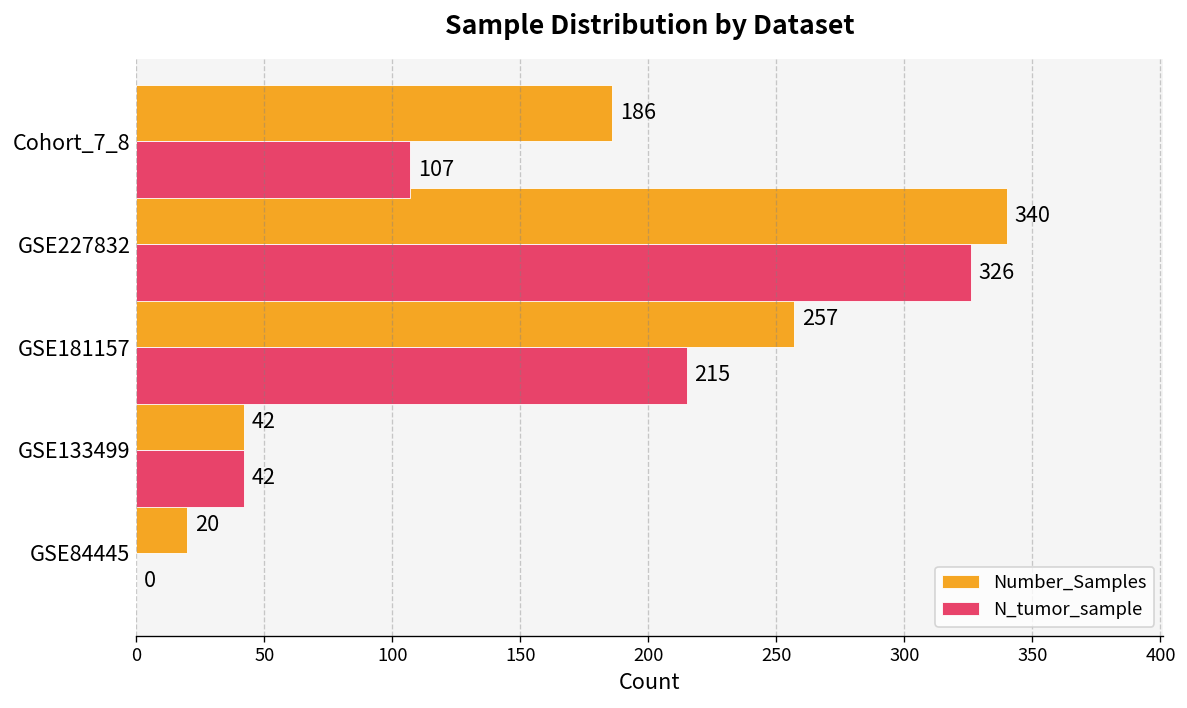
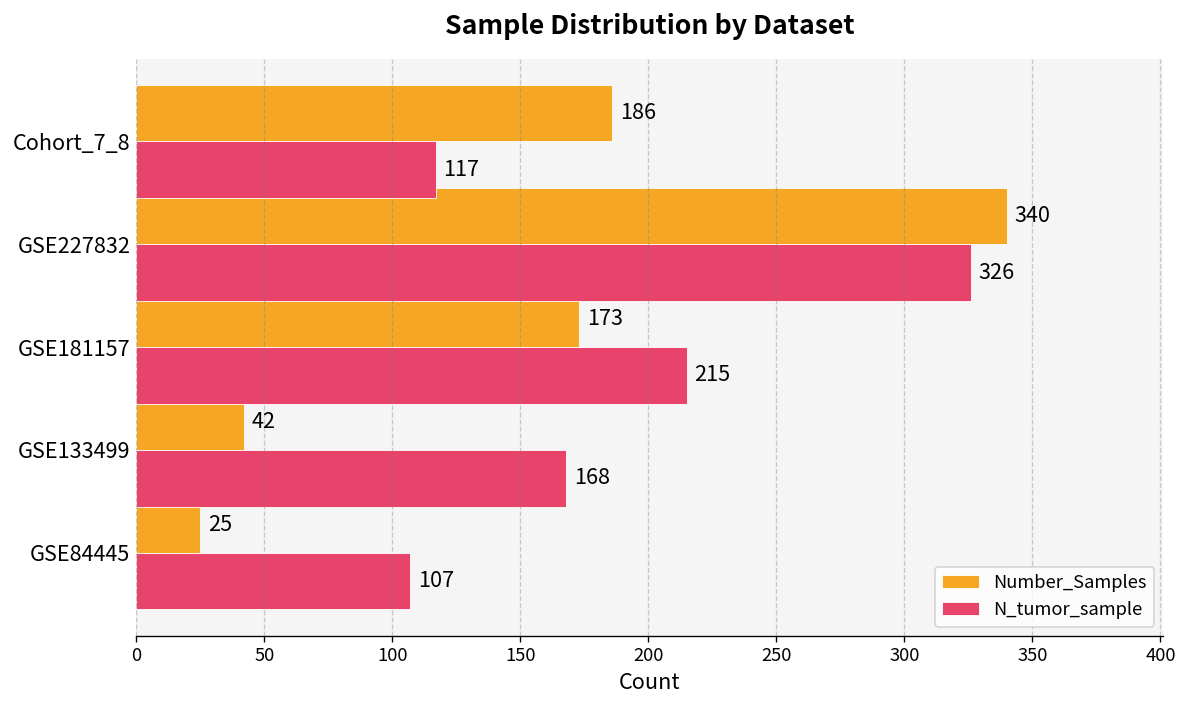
  {
    "Number_Samples": {
      "Cohort_7_8": 186,
      "GSE227832": 340,
-     "GSE181157": 257,
+     "GSE181157": 173,
      "GSE133499": 42,
-     "GSE84445": 20
+     "GSE84445": 25
    },
    "N_tumor_sample": {
-     "Cohort_7_8": 107,
+     "Cohort_7_8": 117,
      "GSE227832": 326,
      "GSE181157": 215,
-     "GSE133499": 42,
-     "GSE84445": 0
+     "GSE133499": 168,
+     "GSE84445": 107
    }
  }
